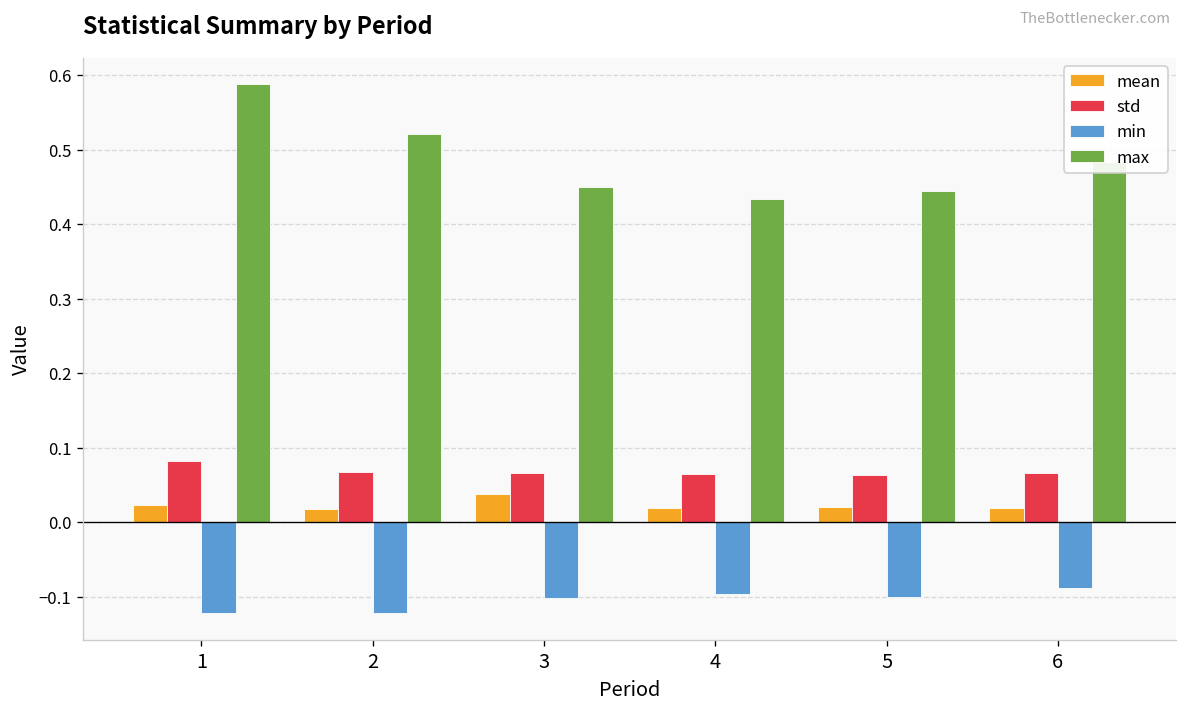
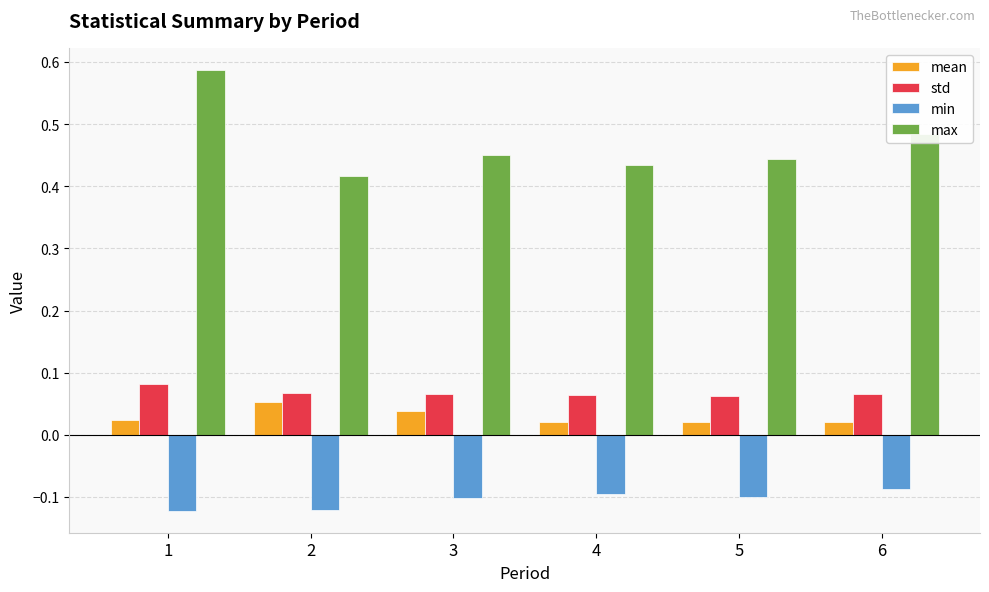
  {
    "mean": {
      "1": 0.02,
-     "2": 0.02,
+     "2": 0.05,
      "3": 0.04,
      "4": 0.02,
      "5": 0.02,
      "6": 0.02
    },
    "std": {
      "1": 0.08,
      "2": 0.07,
      "3": 0.07,
      "4": 0.06,
      "5": 0.06,
      "6": 0.07
    },
    "min": {
      "1": -0.12,
      "2": -0.12,
      "3": -0.10,
      "4": -0.10,
      "5": -0.10,
      "6": -0.09
    },
    "max": {
      "1": 0.59,
-     "2": 0.52,
+     "2": 0.42,
      "3": 0.45,
      "4": 0.43,
      "5": 0.44
    }
  }
